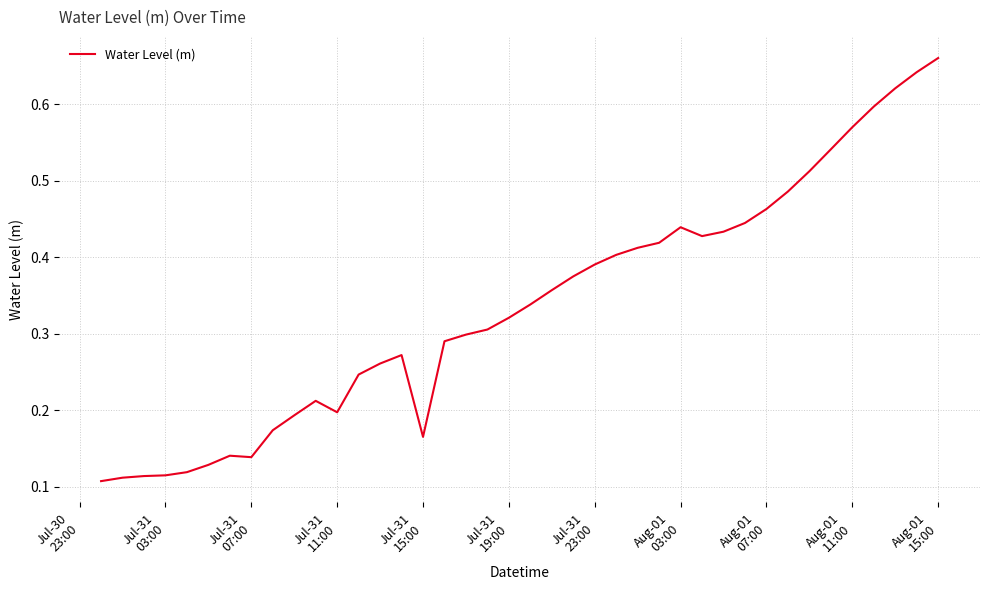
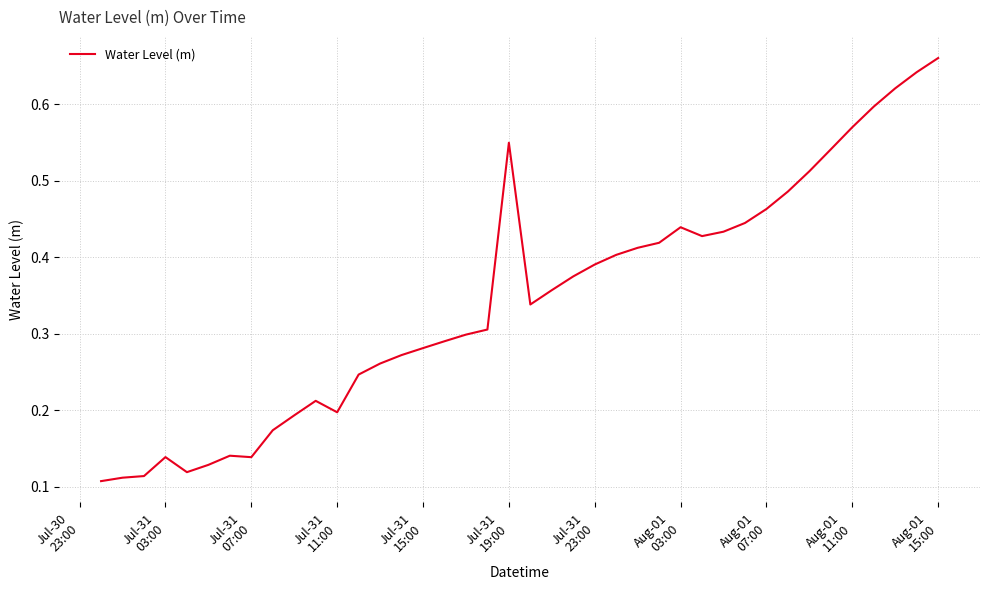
  {
-   "Jul-31 03:00": 0.11,
+   "Jul-31 03:00": 0.14,
    "Jul-31 07:00": 0.14,
    "Jul-31 11:00": 0.20,
-   "Jul-31 15:00": 0.17,
-   "Jul-31 19:00": 0.32,
+   "Jul-31 15:00": 0.28,
+   "Jul-31 19:00": 0.55,
    "Jul-31 23:00": 0.39,
    "Aug-01 03:00": 0.44,
    "Aug-01 07:00": 0.46,
    "Aug-01 11:00": 0.57,
    "Aug-01 15:00": 0.66
  }
